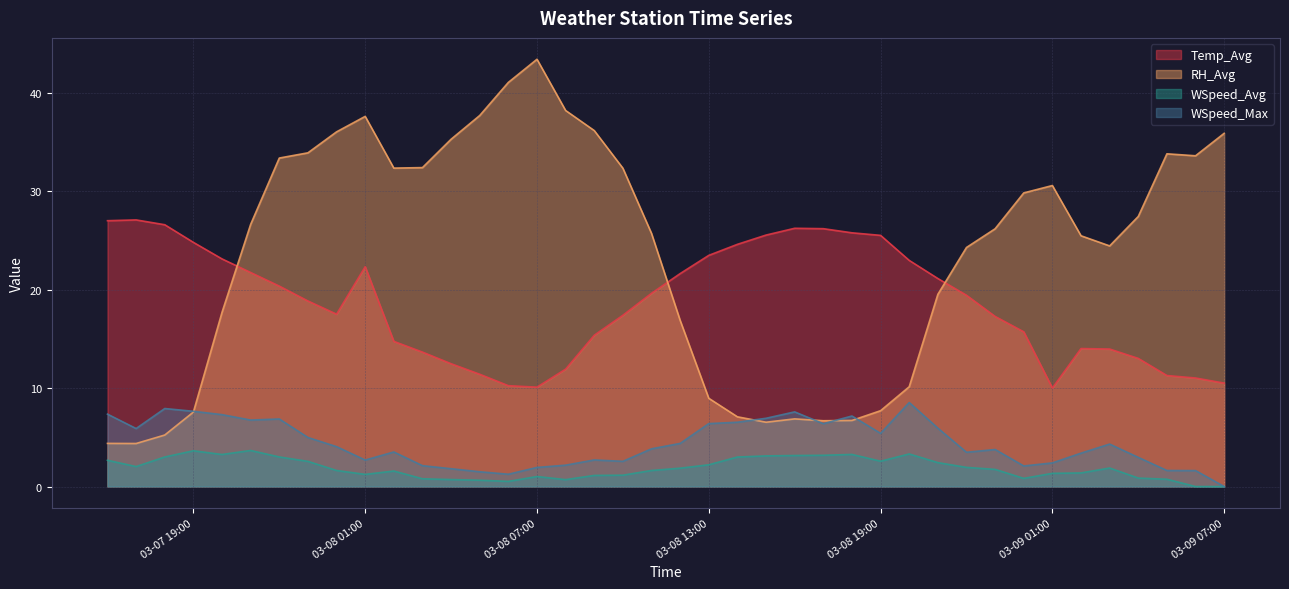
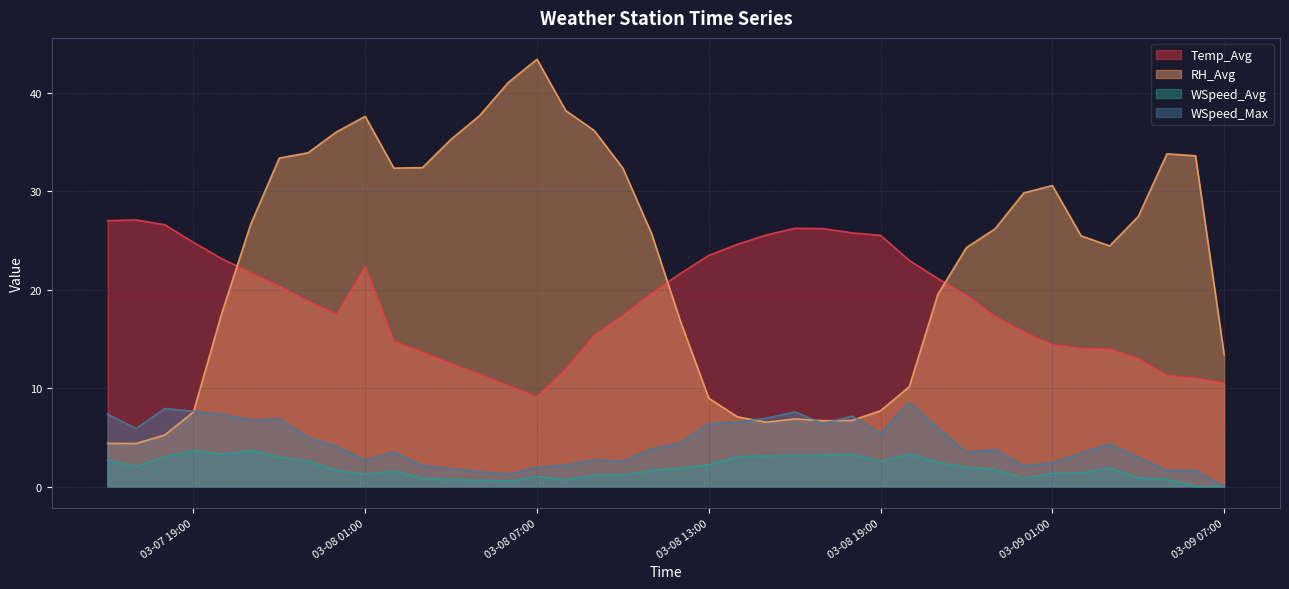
  {
    "Temp_Avg": {
      "03-07 19:00": 25,
      "03-08 01:00": 22,
-     "03-08 07:00": 10,
+     "03-08 07:00": 9,
      "03-08 13:00": 23,
      "03-08 19:00": 26,
-     "03-09 01:00": 10,
+     "03-09 01:00": 14,
      "03-09 07:00": 11
    },
    "RH_Avg": {
      "03-08 01:00": 38,
      "03-08 07:00": 43,
      "03-08 13:00": 9,
      "03-08 19:00": 8,
      "03-09 01:00": 31,
-     "03-09 07:00": 36
+     "03-09 07:00": 13
    }
  }
